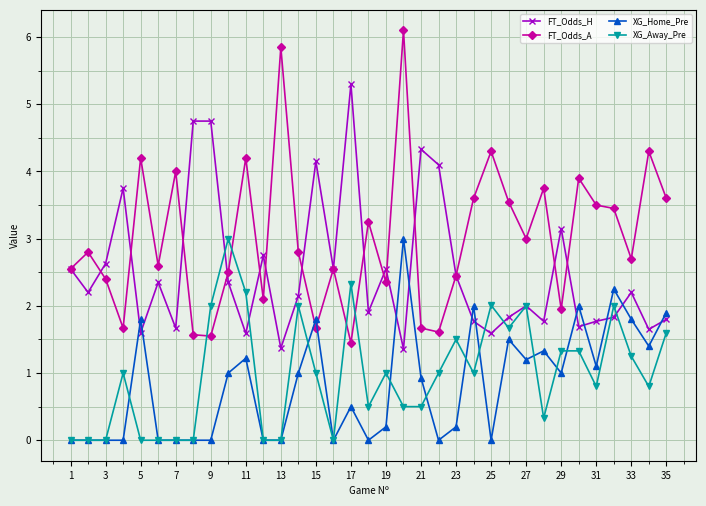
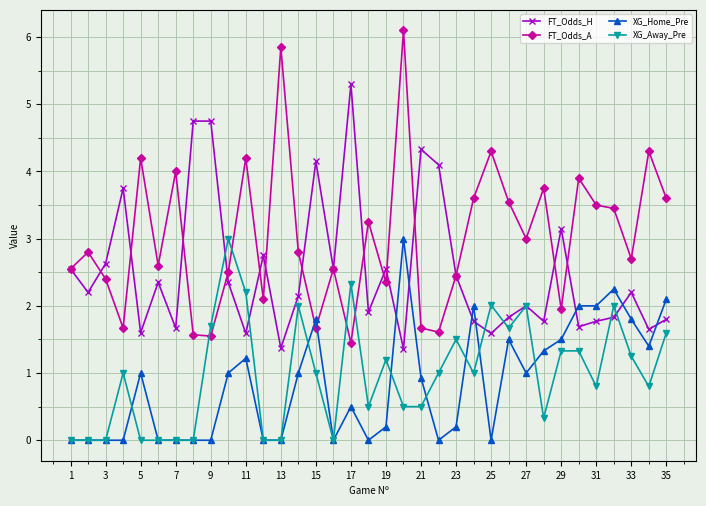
  {
    "XG_Home_Pre": {
-     "5": 1.8,
+     "5": 1.0,
      "9": 0.0,
      "11": 1.2,
      "15": 1.8,
      "17": 0.5,
      "19": 0.2,
      "21": 0.9,
      "23": 0.2,
      "25": 0.0,
-     "27": 1.2,
-     "29": 1.0,
-     "31": 1.1,
+     "27": 1.0,
+     "29": 1.5,
+     "31": 2.0,
      "33": 1.8,
-     "35": 1.9
+     "35": 2.1
    },
    "XG_Away_Pre": {
      "5": 0.0,
-     "9": 2.0,
+     "9": 1.7,
      "11": 2.2,
      "15": 1.0,
      "17": 2.3,
-     "19": 1.0,
+     "19": 1.2,
      "21": 0.5,
      "23": 1.5,
      "25": 2.0,
      "29": 1.3,
      "31": 0.8,
      "33": 1.3,
      "35": 1.6
    }
  }
